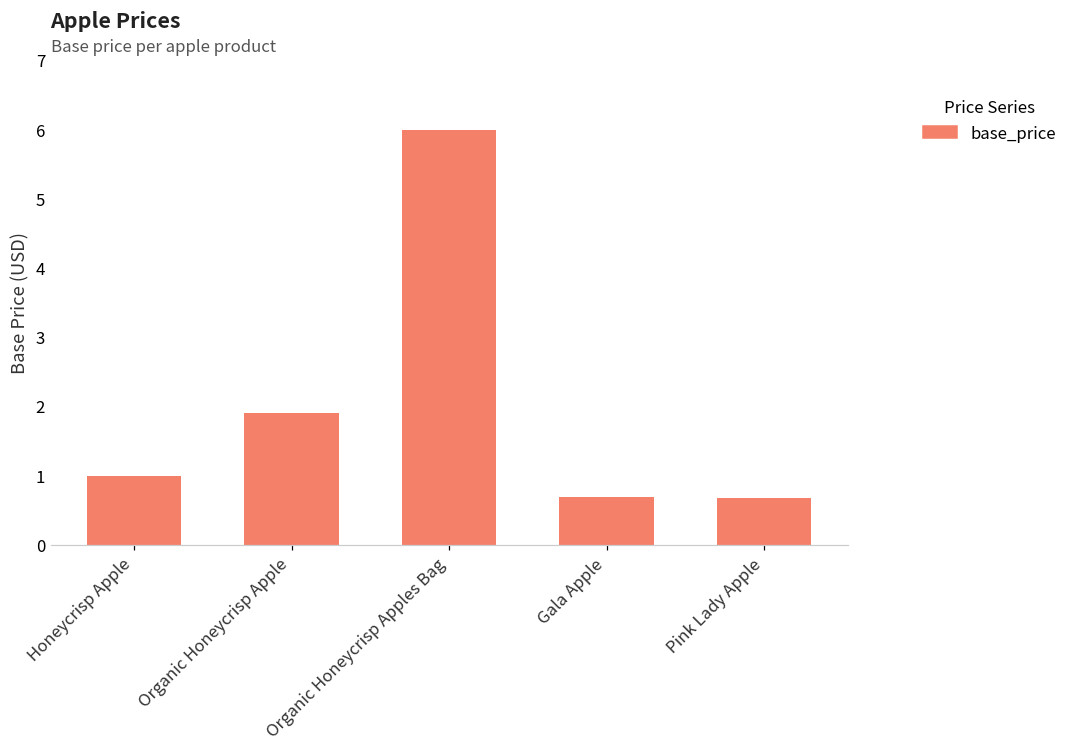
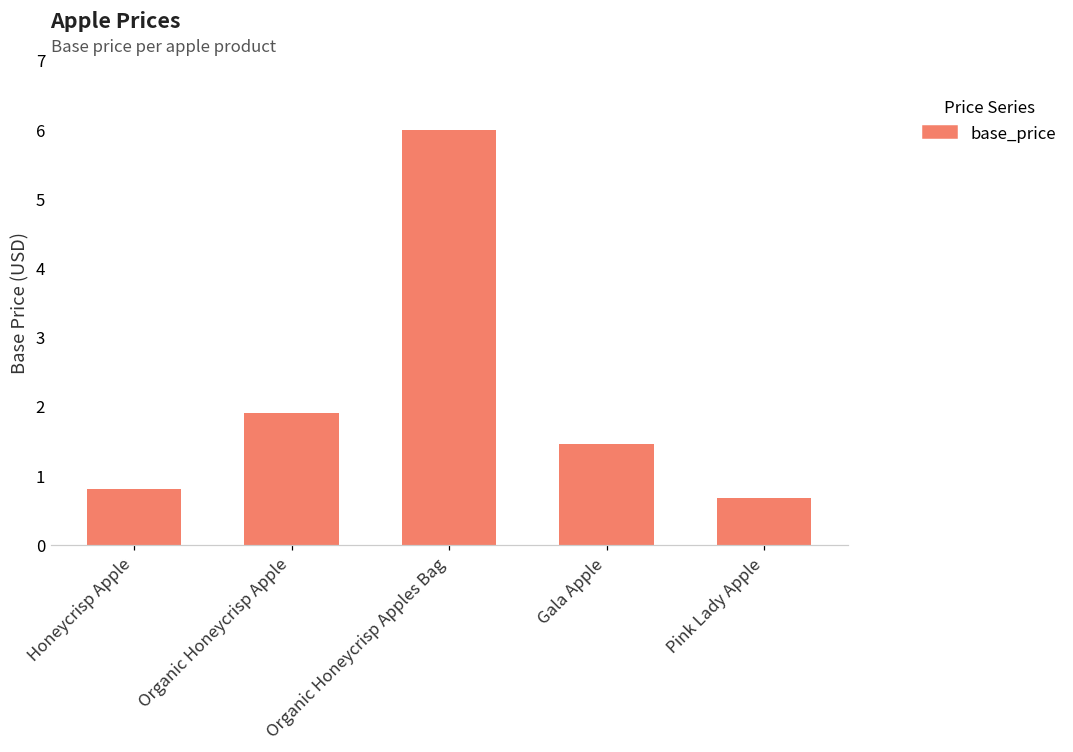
  {
-   "Honeycrisp Apple": 1.0,
+   "Honeycrisp Apple": 0.8,
    "Organic Honeycrisp Apple": 1.9,
    "Organic Honeycrisp Apples Bag": 6.0,
-   "Gala Apple": 0.7,
+   "Gala Apple": 1.5,
    "Pink Lady Apple": 0.7
  }
